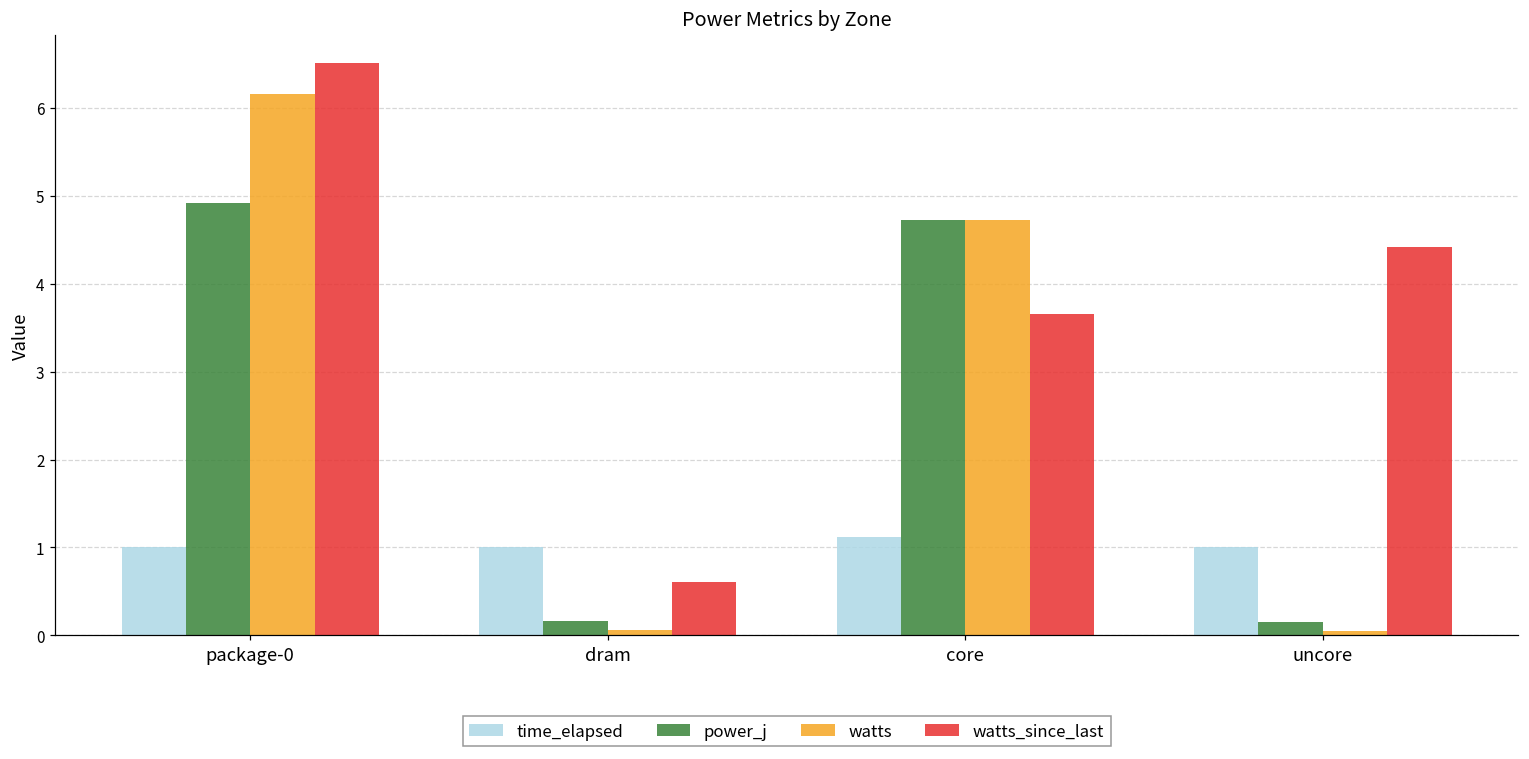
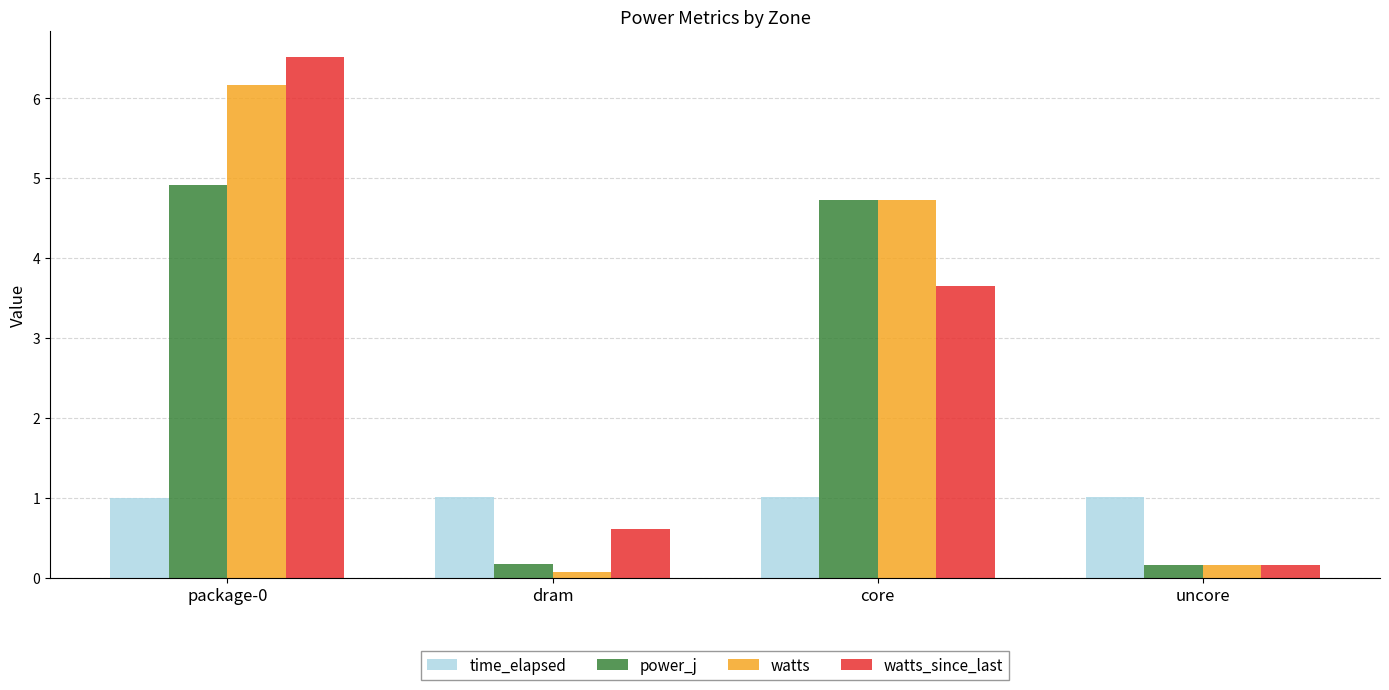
  {
    "time_elapsed": {
      "package-0": 1.0,
      "dram": 1.0,
-     "core": 1.1,
+     "core": 1.0,
      "uncore": 1.0
    },
    "power_j": {
      "package-0": 4.9,
      "dram": 0.2,
      "core": 4.7,
      "uncore": 0.2
    },
    "watts": {
      "package-0": 6.2,
      "dram": 0.1,
      "core": 4.7,
-     "uncore": 0.1
+     "uncore": 0.2
    },
    "watts_since_last": {
      "package-0": 6.5,
      "dram": 0.6,
      "core": 3.7,
-     "uncore": 4.4
+     "uncore": 0.2
    }
  }
